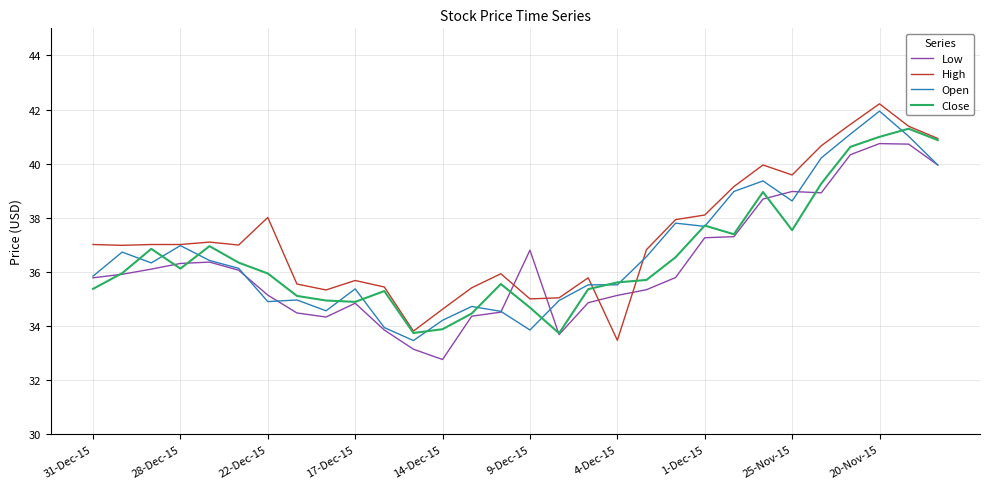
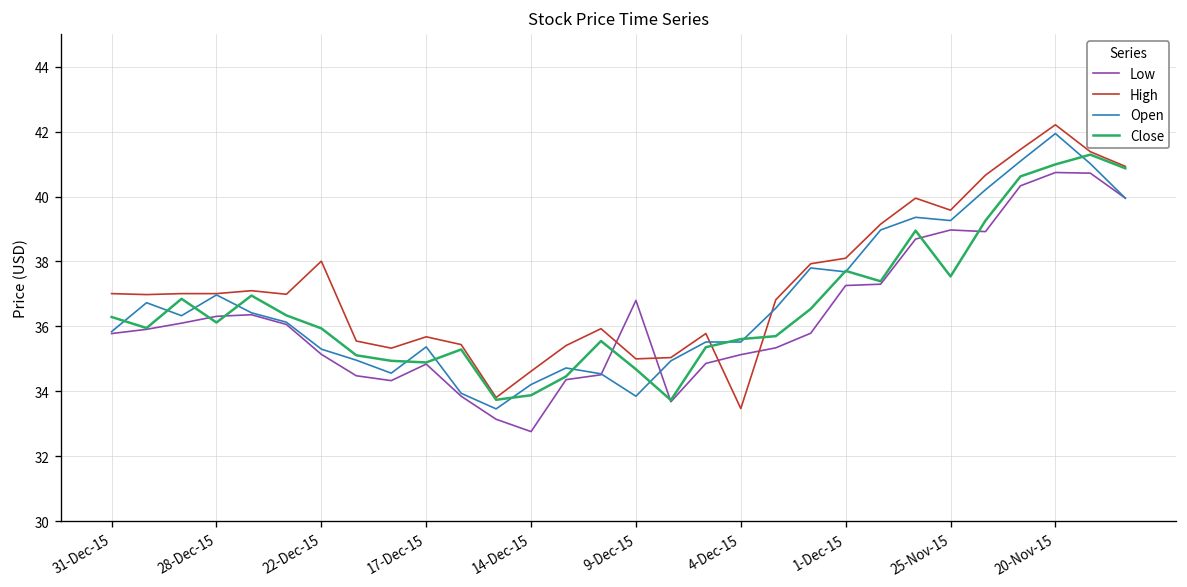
  {
    "Low": {
      "28-Dec-15": 36.3,
      "22-Dec-15": 35.1,
      "14-Dec-15": 32.8,
      "9-Dec-15": 36.8,
      "4-Dec-15": 35.1,
      "1-Dec-15": 37.3,
      "25-Nov-15": 39.0,
      "20-Nov-15": 40.7
    },
    "High": {
      "31-Dec-15": 37.0,
      "22-Dec-15": 38.0,
      "17-Dec-15": 35.7,
      "14-Dec-15": 34.6,
      "9-Dec-15": 35.0,
      "4-Dec-15": 33.5,
      "1-Dec-15": 38.1,
      "25-Nov-15": 39.6,
      "20-Nov-15": 42.2
    },
    "Open": {
-     "22-Dec-15": 34.9,
+     "22-Dec-15": 35.3,
      "17-Dec-15": 35.4,
      "14-Dec-15": 34.2,
      "9-Dec-15": 33.9,
-     "25-Nov-15": 38.6,
+     "25-Nov-15": 39.3,
      "20-Nov-15": 41.9
    },
    "Close": {
-     "31-Dec-15": 35.4,
+     "31-Dec-15": 36.3,
      "28-Dec-15": 36.1,
      "22-Dec-15": 35.9,
      "14-Dec-15": 33.9,
      "9-Dec-15": 34.7,
      "25-Nov-15": 37.5,
      "20-Nov-15": 41.0
    }
  }
